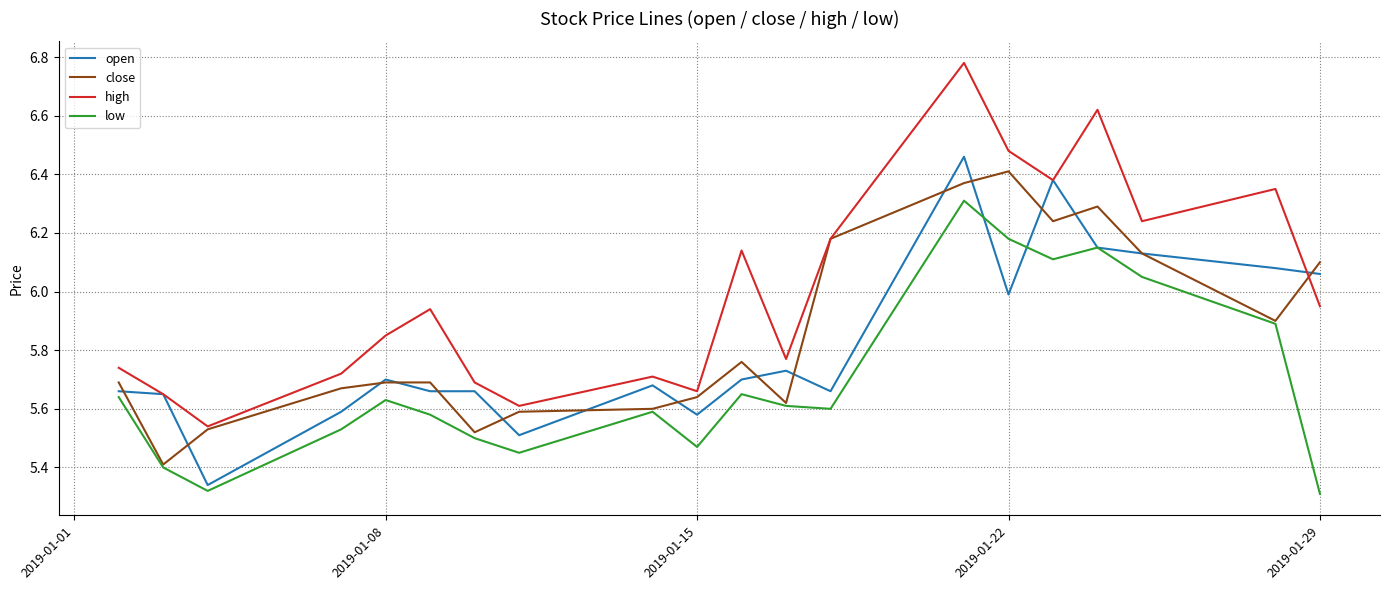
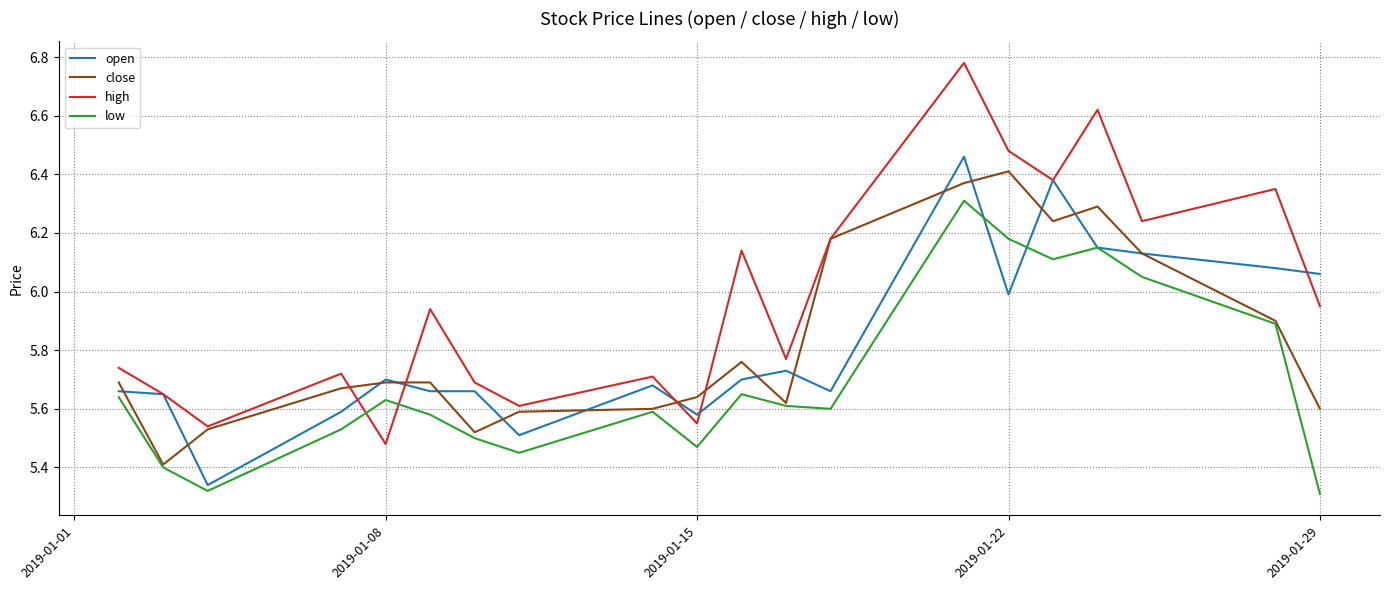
  {
    "open": {
      "2019-01-08": 5.70,
      "2019-01-15": 5.58,
      "2019-01-22": 5.99,
      "2019-01-29": 6.06
    },
    "close": {
      "2019-01-08": 5.69,
      "2019-01-15": 5.64,
      "2019-01-22": 6.41,
-     "2019-01-29": 6.1
+     "2019-01-29": 5.6
    },
    "high": {
-     "2019-01-08": 5.85,
-     "2019-01-15": 5.66,
+     "2019-01-08": 5.48,
+     "2019-01-15": 5.55,
      "2019-01-22": 6.48,
      "2019-01-29": 5.95
    },
    "low": {
      "2019-01-08": 5.63,
      "2019-01-15": 5.47,
      "2019-01-22": 6.18,
      "2019-01-29": 5.31
    }
  }
